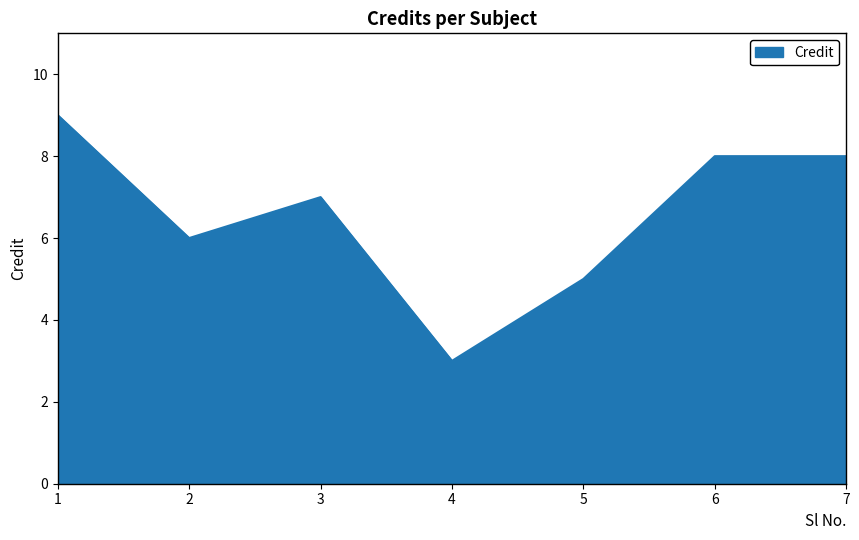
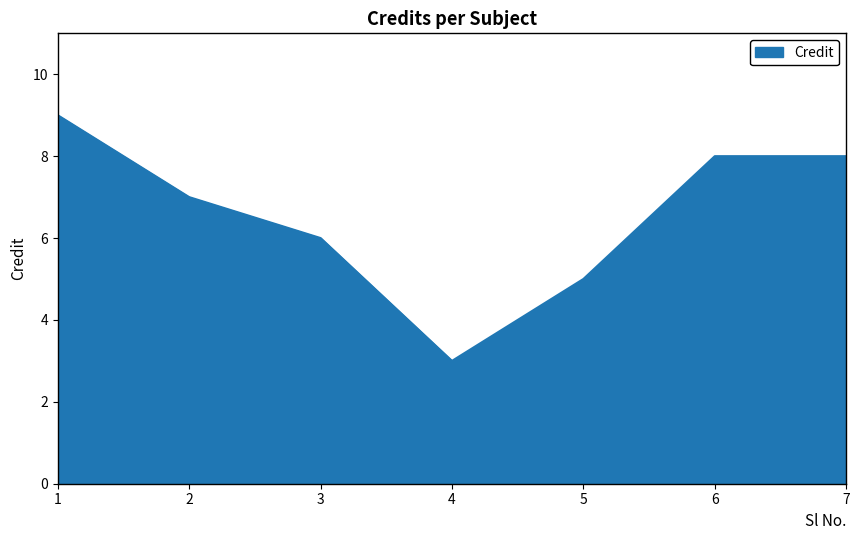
  {
    "1": 9,
-   "2": 6,
-   "3": 7,
+   "2": 7,
+   "3": 6,
    "4": 3,
    "5": 5,
    "6": 8,
    "7": 8
  }
